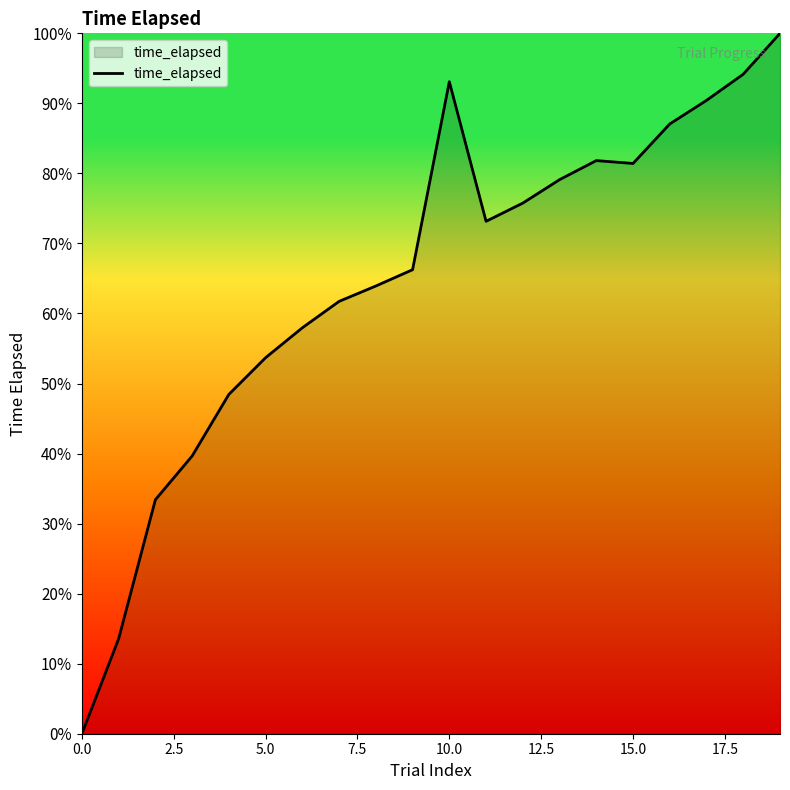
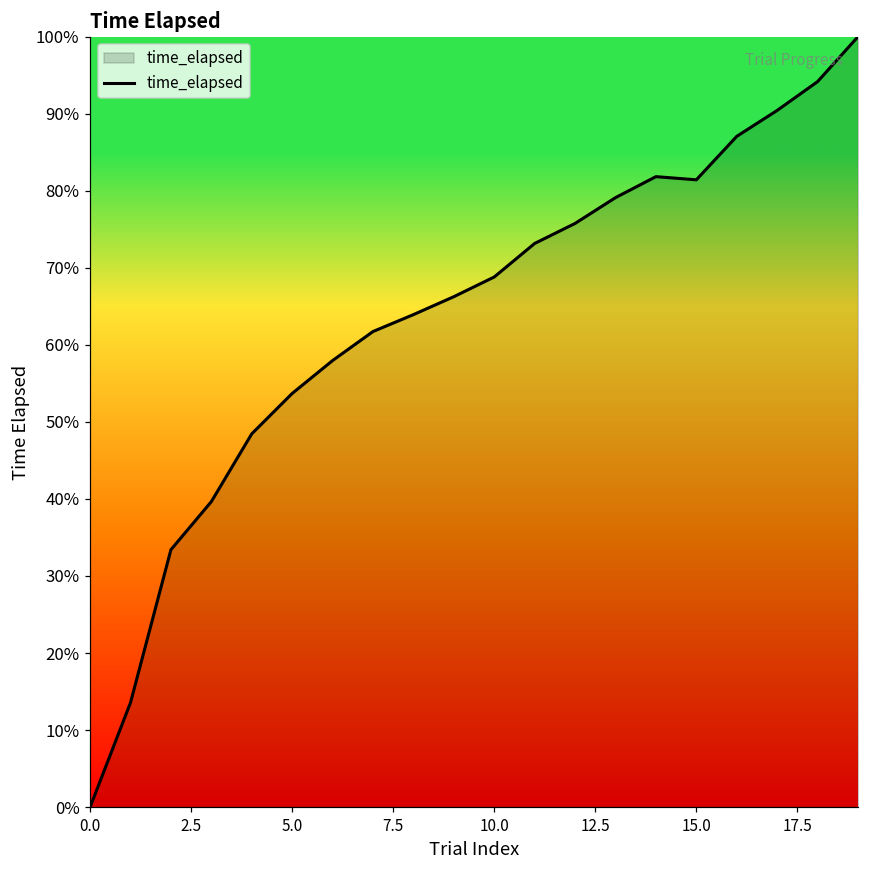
  {
    "0.0": "0%",
    "5.0": "54%",
-   "10.0": "93%",
+   "10.0": "69%",
    "15.0": "81%"
  }
